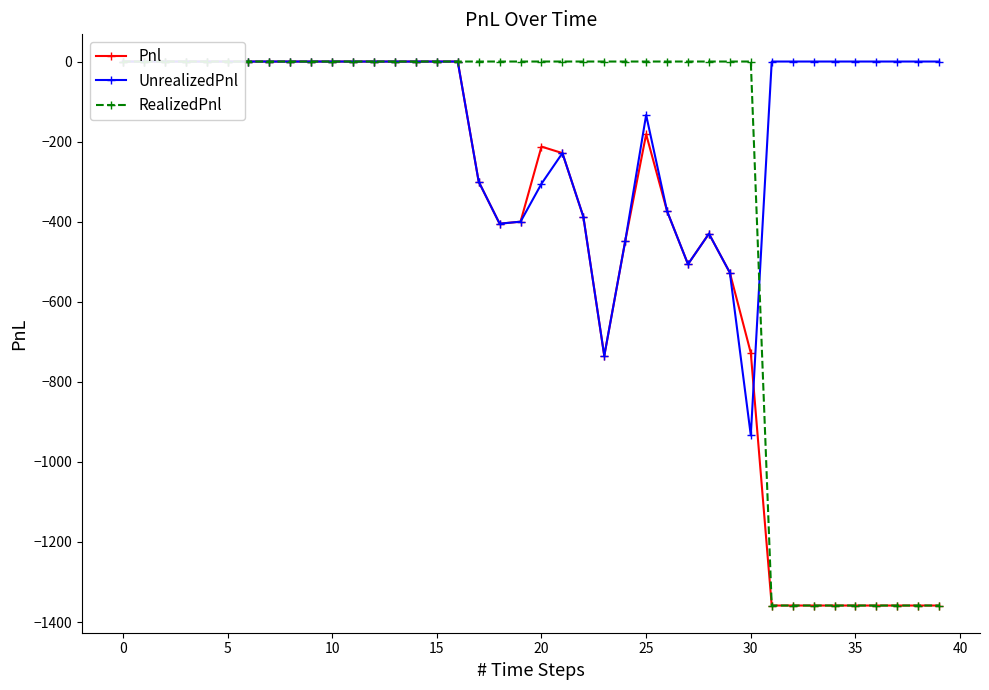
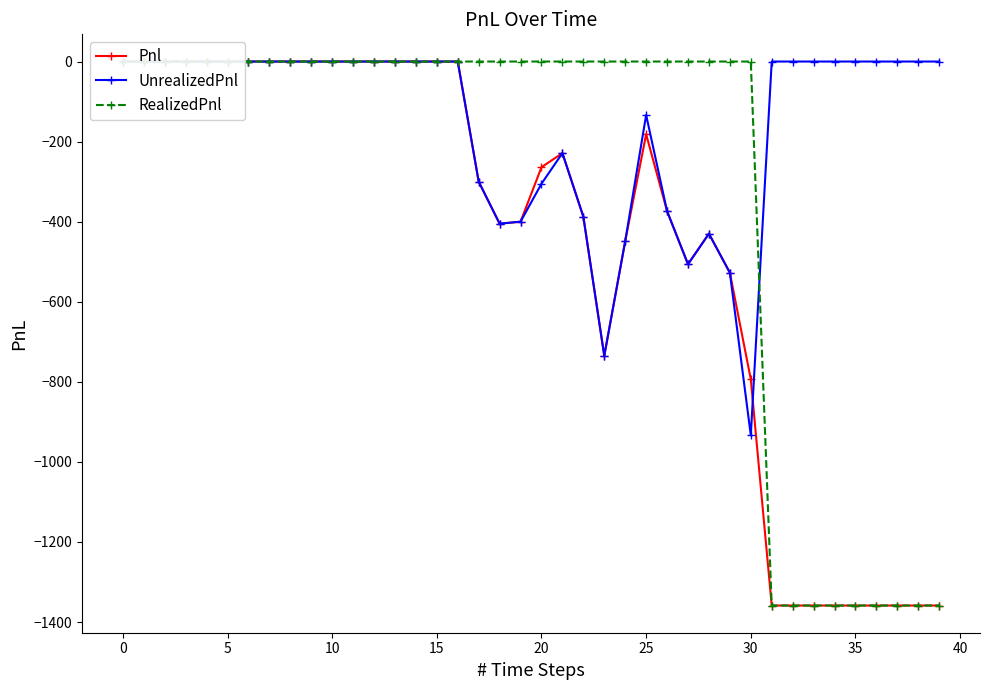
  {
    "Pnl": {
-     "20": -210,
+     "20": -260,
      "25": -180,
-     "30": -730
+     "30": -790
    },
    "UnrealizedPnl": {
      "20": -310,
      "25": -130,
      "30": -930,
      "35": 0
    },
    "RealizedPnl": {
      "20": 0,
      "25": 0,
      "30": 0
    }
  }
